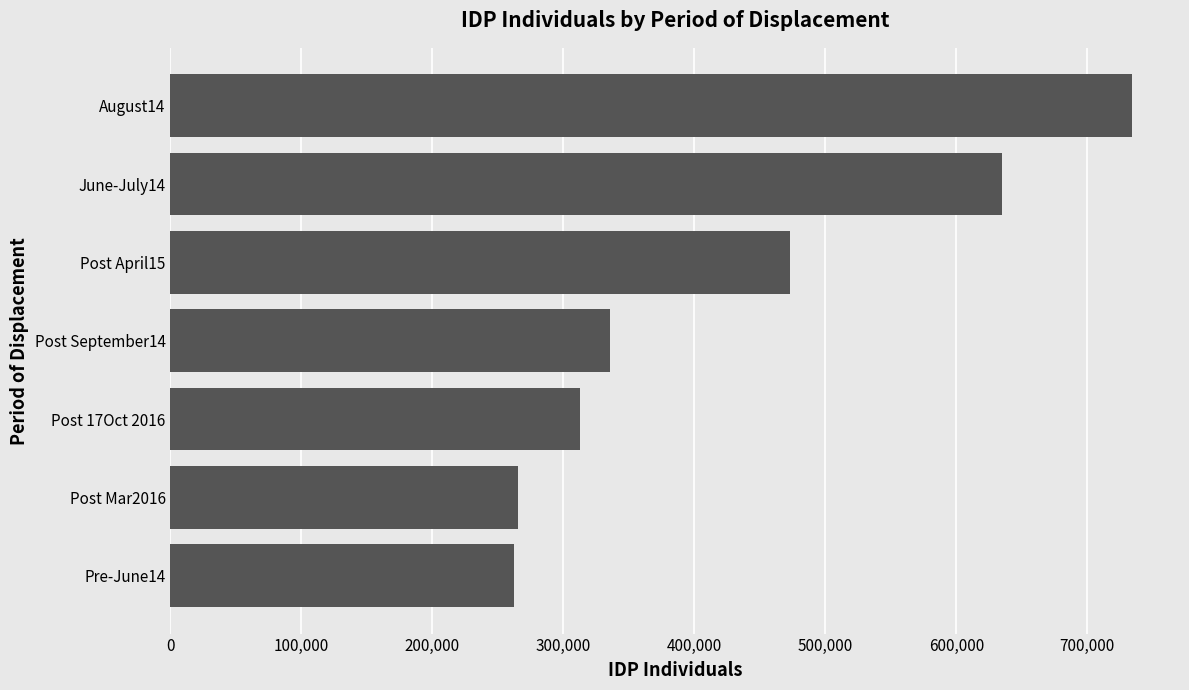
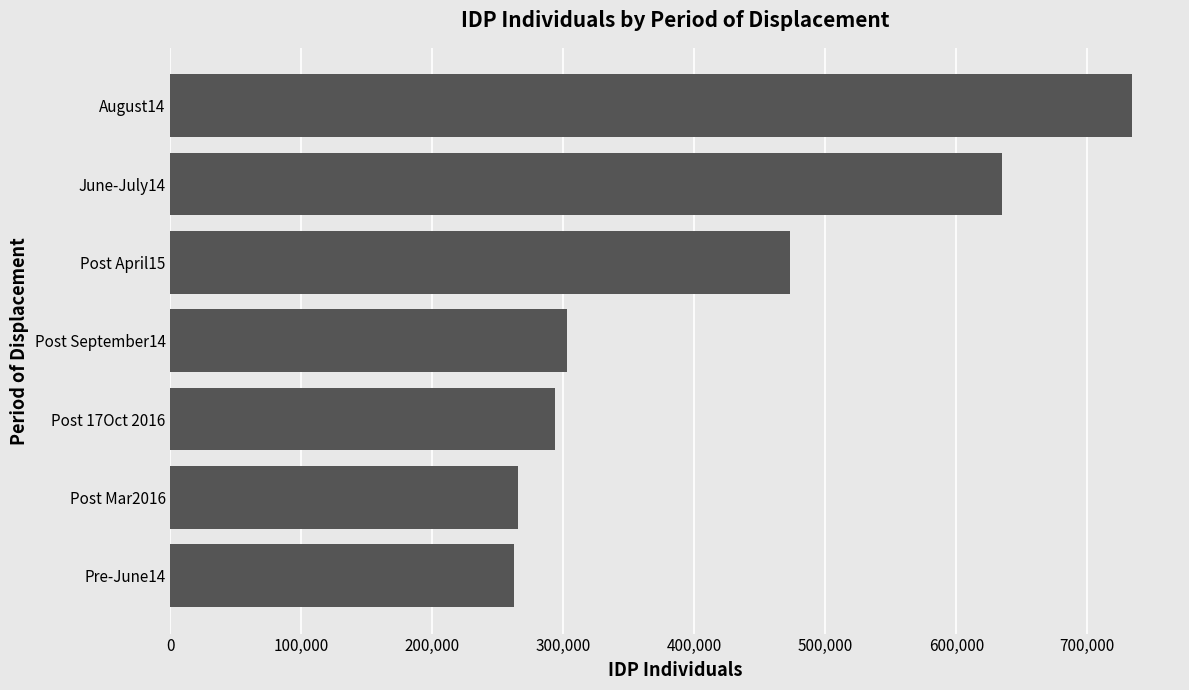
  {
    "August14": "734,000",
    "June-July14": "634,000",
    "Post April15": "473,000",
-   "Post September14": "335,000",
-   "Post 17Oct 2016": "313,000",
+   "Post September14": "303,000",
+   "Post 17Oct 2016": "294,000",
    "Post Mar2016": "265,000",
    "Pre-June14": "262,000"
  }
